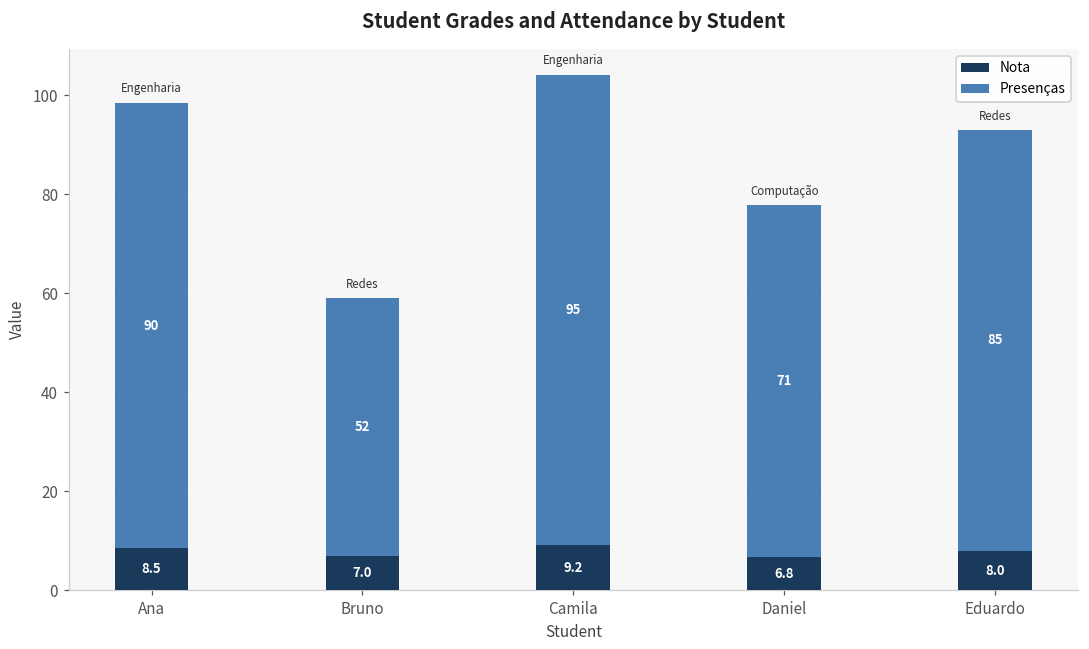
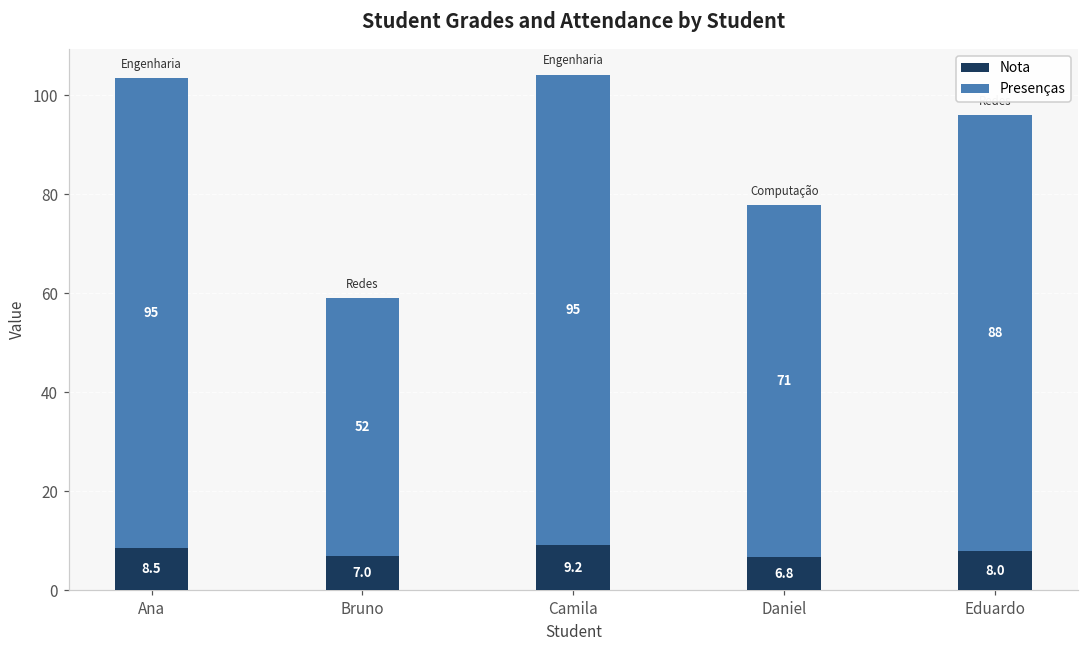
  {
    "Nota": {
      "Ana": 8.5,
      "Bruno": 7.0,
      "Camila": 9.2,
      "Daniel": 6.8,
      "Eduardo": 8.0
    },
    "Presenças": {
-     "Ana": 90,
+     "Ana": 95,
      "Bruno": 52,
      "Camila": 95,
      "Daniel": 71,
-     "Eduardo": 85
+     "Eduardo": 88
    }
  }
